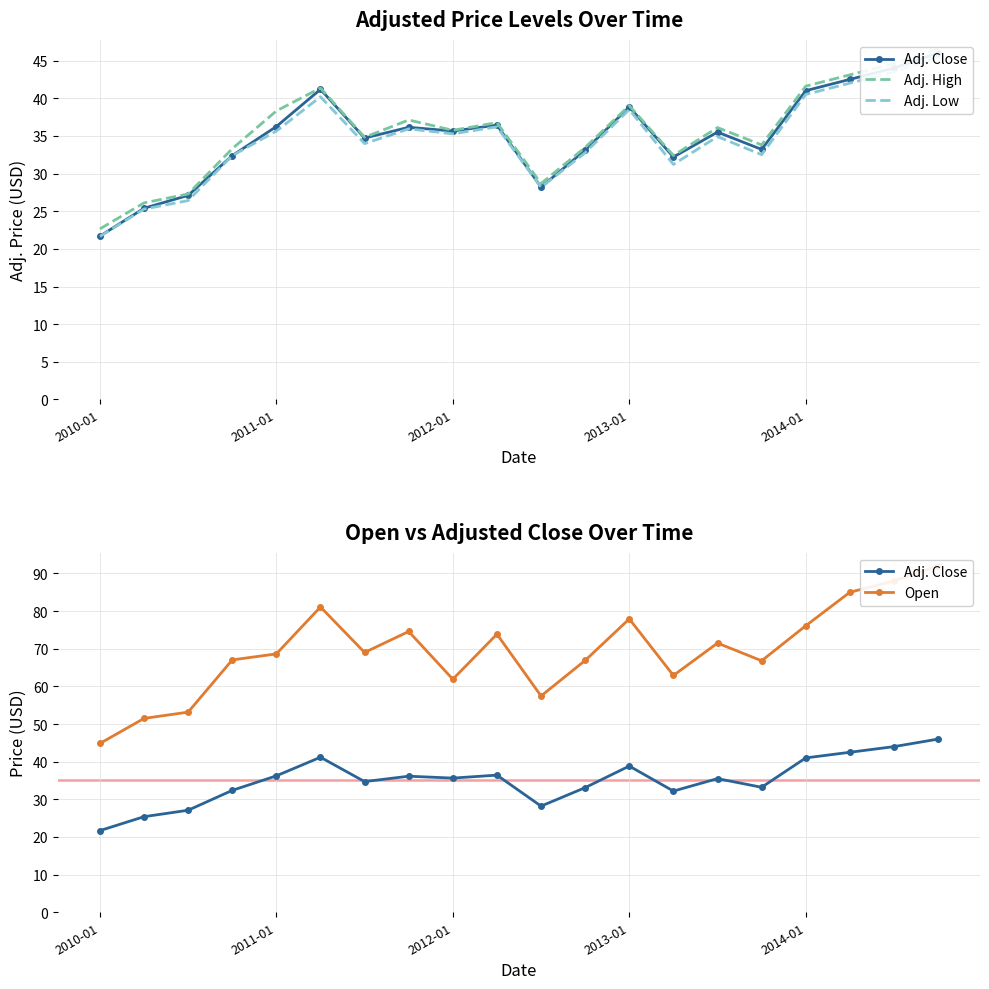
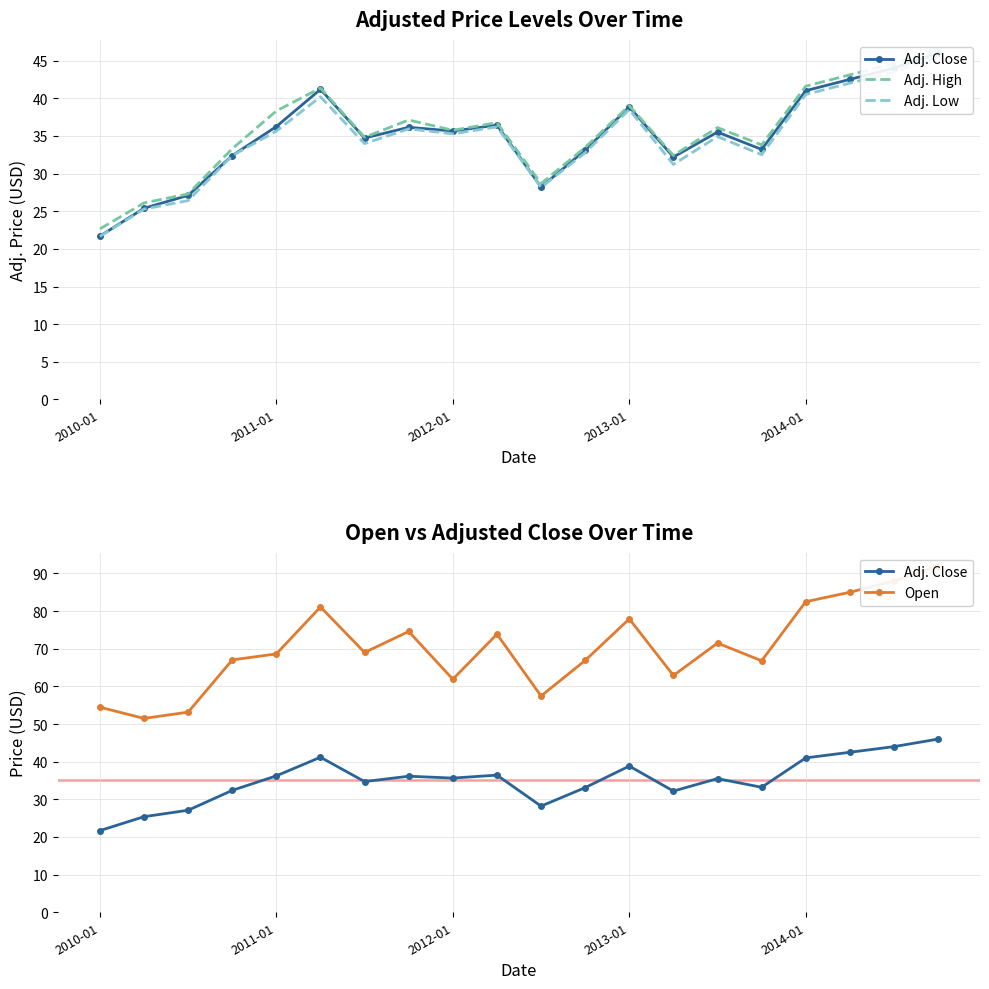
  {
    "Adjusted Price Levels Over Time": {
      "Adj. Close": {
        "2011-01": 36,
        "2014-01": 41
      }
    },
    "Open vs Adjusted Close Over Time": {
      "Adj. Close": {
        "2010-01": 22,
        "2011-01": 36,
        "2012-01": 36,
        "2013-01": 39,
        "2014-01": 41
      },
      "Open": {
-       "2010-01": 45,
+       "2010-01": 54,
        "2011-01": 69,
        "2012-01": 62,
        "2013-01": 78,
-       "2014-01": 76
+       "2014-01": 83
      }
    }
  }
